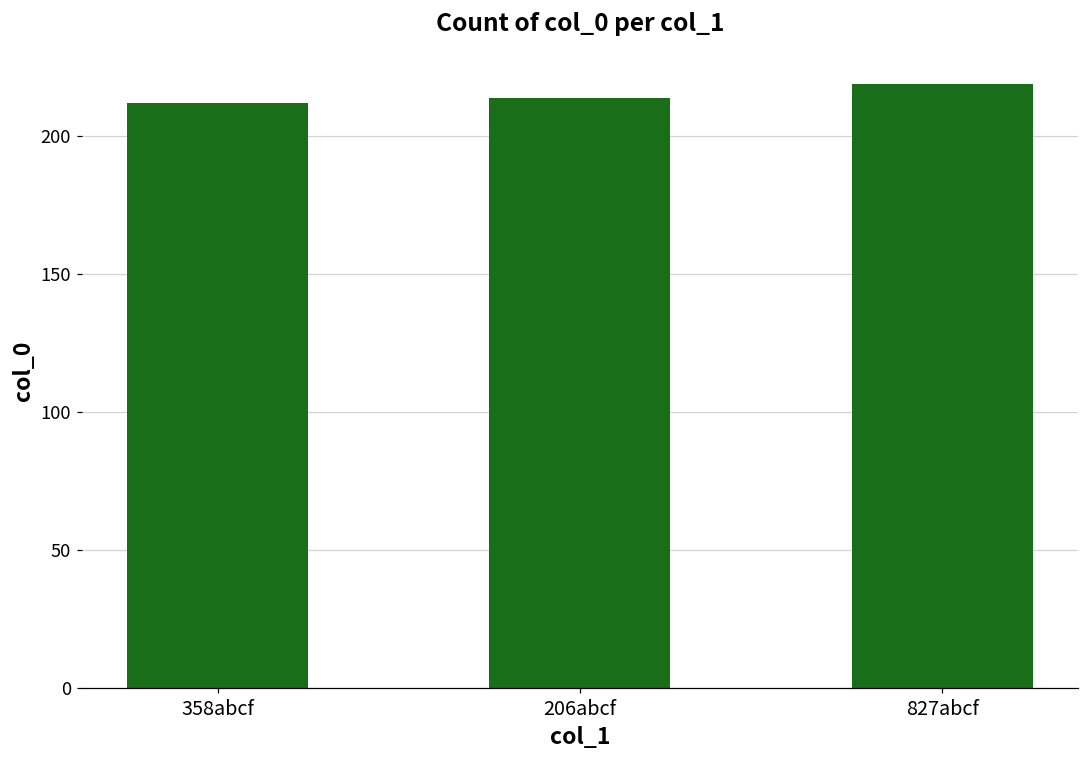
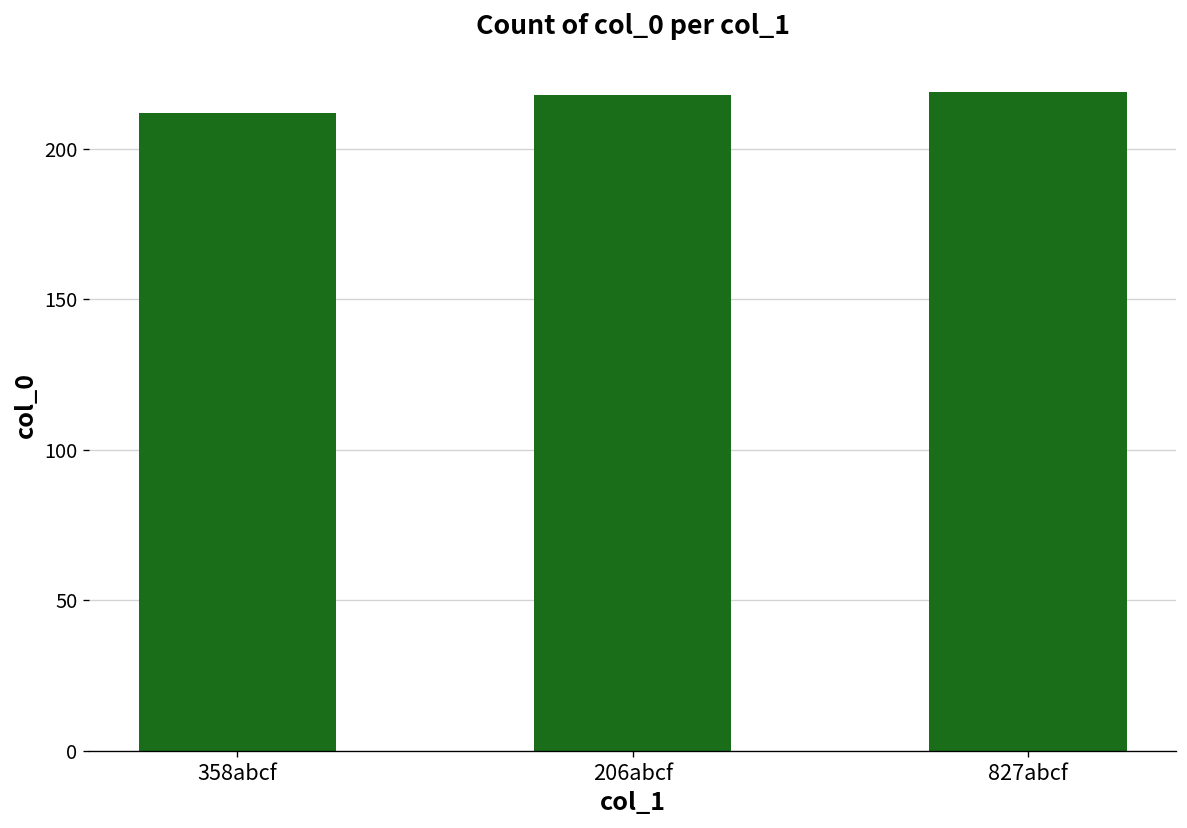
  {
    "358abcf": 212,
-   "206abcf": 214,
+   "206abcf": 218,
    "827abcf": 219
  }
